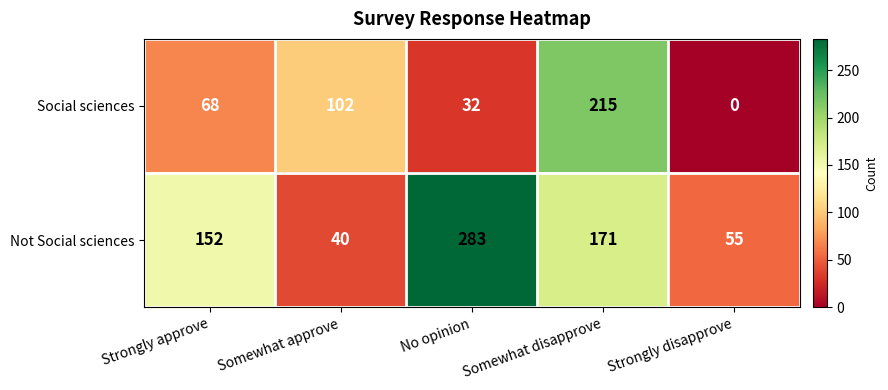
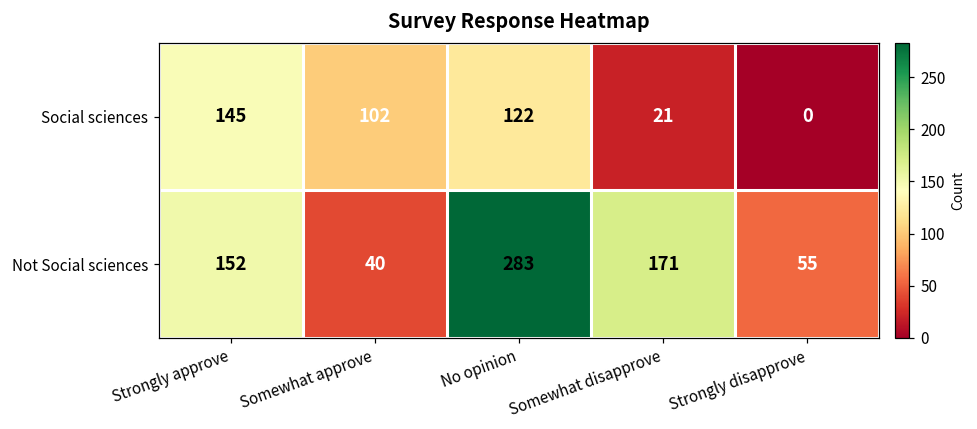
  {
    "Social sciences": {
-     "Strongly approve": 68,
+     "Strongly approve": 145,
      "Somewhat approve": 102,
-     "No opinion": 32,
-     "Somewhat disapprove": 215,
+     "No opinion": 122,
+     "Somewhat disapprove": 21,
      "Strongly disapprove": 0
    },
    "Not Social sciences": {
      "Strongly approve": 152,
      "Somewhat approve": 40,
      "No opinion": 283,
      "Somewhat disapprove": 171,
      "Strongly disapprove": 55
    }
  }
